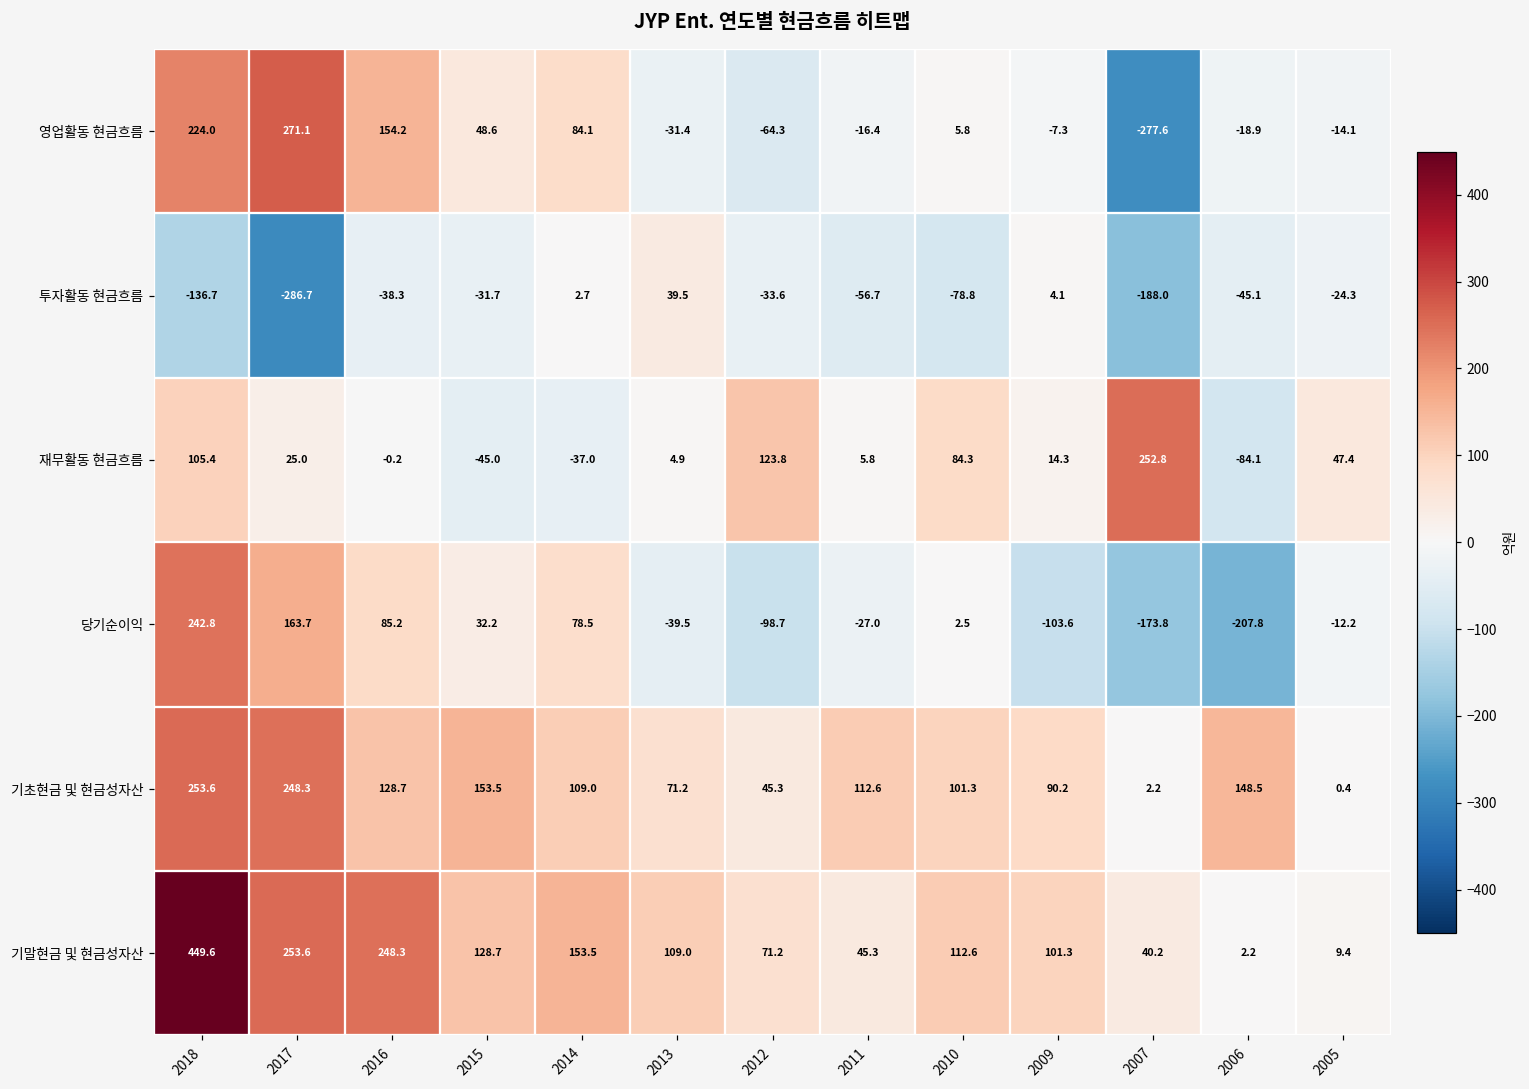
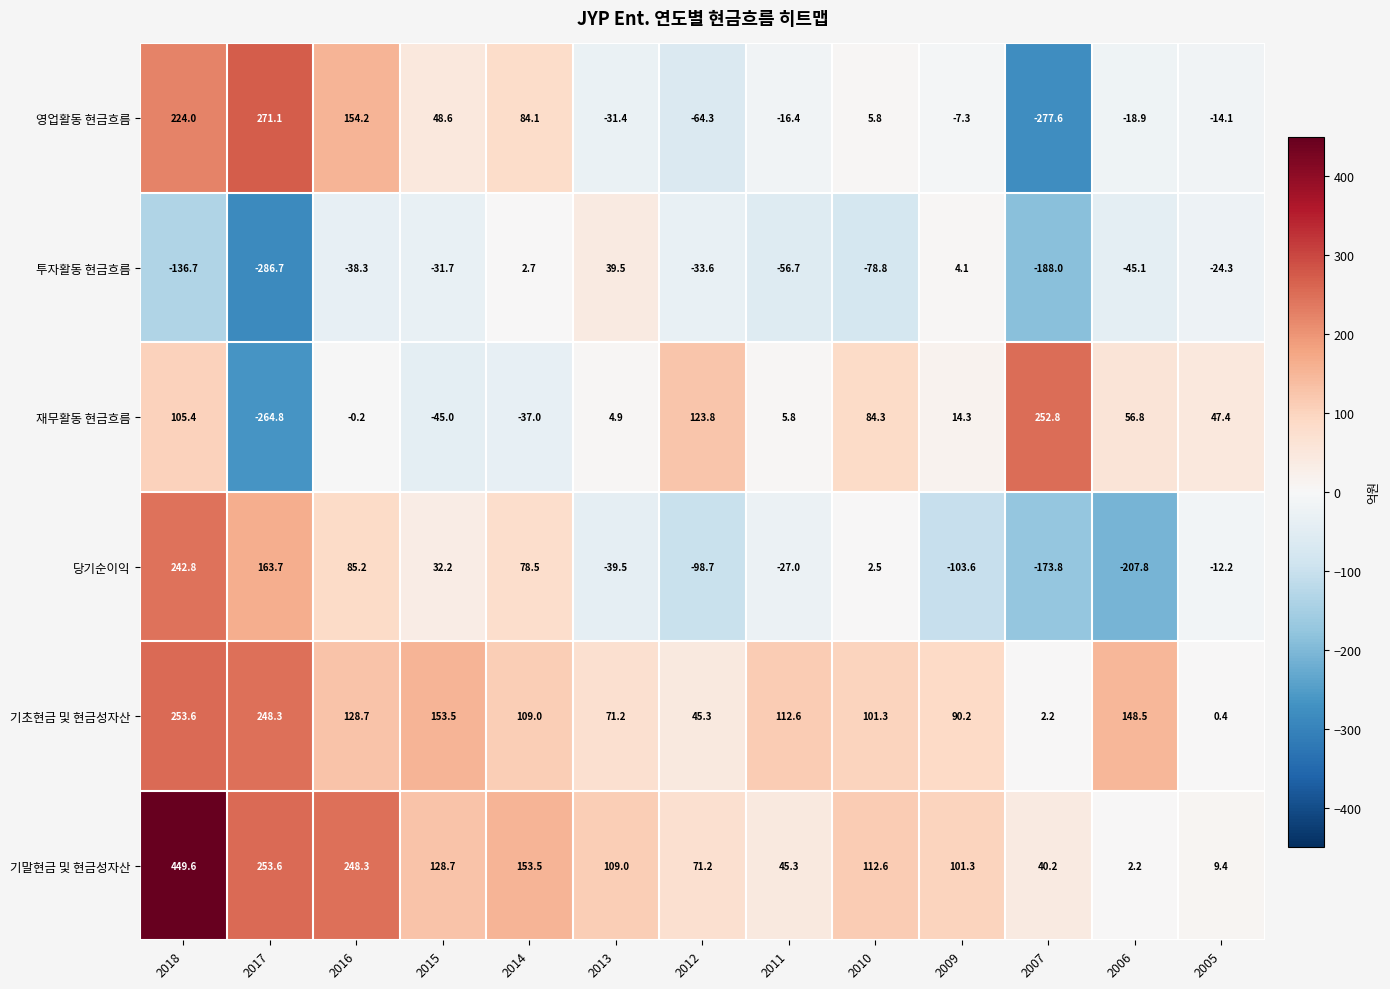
  {
    "영업활동 현금흐름": {
      "2018": 224.0,
      "2017": 271.1,
      "2016": 154.2,
      "2015": 48.6,
      "2014": 84.1,
      "2013": -31.4,
      "2012": -64.3,
      "2011": -16.4,
      "2010": 5.8,
      "2009": -7.3,
      "2007": -277.6,
      "2006": -18.9,
      "2005": -14.1
    },
    "투자활동 현금흐름": {
      "2018": -136.7,
      "2017": -286.7,
      "2016": -38.3,
      "2015": -31.7,
      "2014": 2.7,
      "2013": 39.5,
      "2012": -33.6,
      "2011": -56.7,
      "2010": -78.8,
      "2009": 4.1,
      "2007": -188.0,
      "2006": -45.1,
      "2005": -24.3
    },
    "재무활동 현금흐름": {
      "2018": 105.4,
-     "2017": 25.0,
+     "2017": -264.8,
      "2016": -0.2,
      "2015": -45.0,
      "2014": -37.0,
      "2013": 4.9,
      "2012": 123.8,
      "2011": 5.8,
      "2010": 84.3,
      "2009": 14.3,
      "2007": 252.8,
-     "2006": -84.1,
+     "2006": 56.8,
      "2005": 47.4
    },
    "당기순이익": {
      "2018": 242.8,
      "2017": 163.7,
      "2016": 85.2,
      "2015": 32.2,
      "2014": 78.5,
      "2013": -39.5,
      "2012": -98.7,
      "2011": -27.0,
      "2010": 2.5,
      "2009": -103.6,
      "2007": -173.8,
      "2006": -207.8,
      "2005": -12.2
    },
    "기초현금 및 현금성자산": {
      "2018": 253.6,
      "2017": 248.3,
      "2016": 128.7,
      "2015": 153.5,
      "2014": 109.0,
      "2013": 71.2,
      "2012": 45.3,
      "2011": 112.6,
      "2010": 101.3,
      "2009": 90.2,
      "2007": 2.2,
      "2006": 148.5,
      "2005": 0.4
    },
    "기말현금 및 현금성자산": {
      "2018": 449.6,
      "2017": 253.6,
      "2016": 248.3,
      "2015": 128.7,
      "2014": 153.5,
      "2013": 109.0,
      "2012": 71.2,
      "2011": 45.3,
      "2010": 112.6,
      "2009": 101.3,
      "2007": 40.2,
      "2006": 2.2,
      "2005": 9.4
    }
  }
